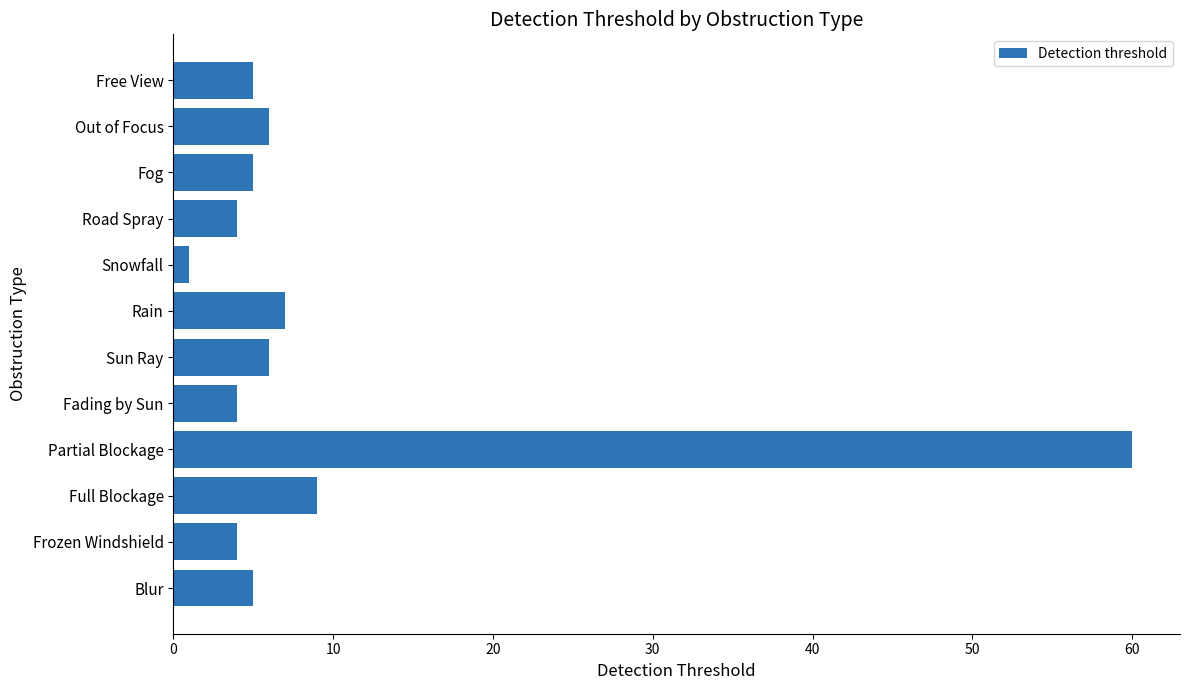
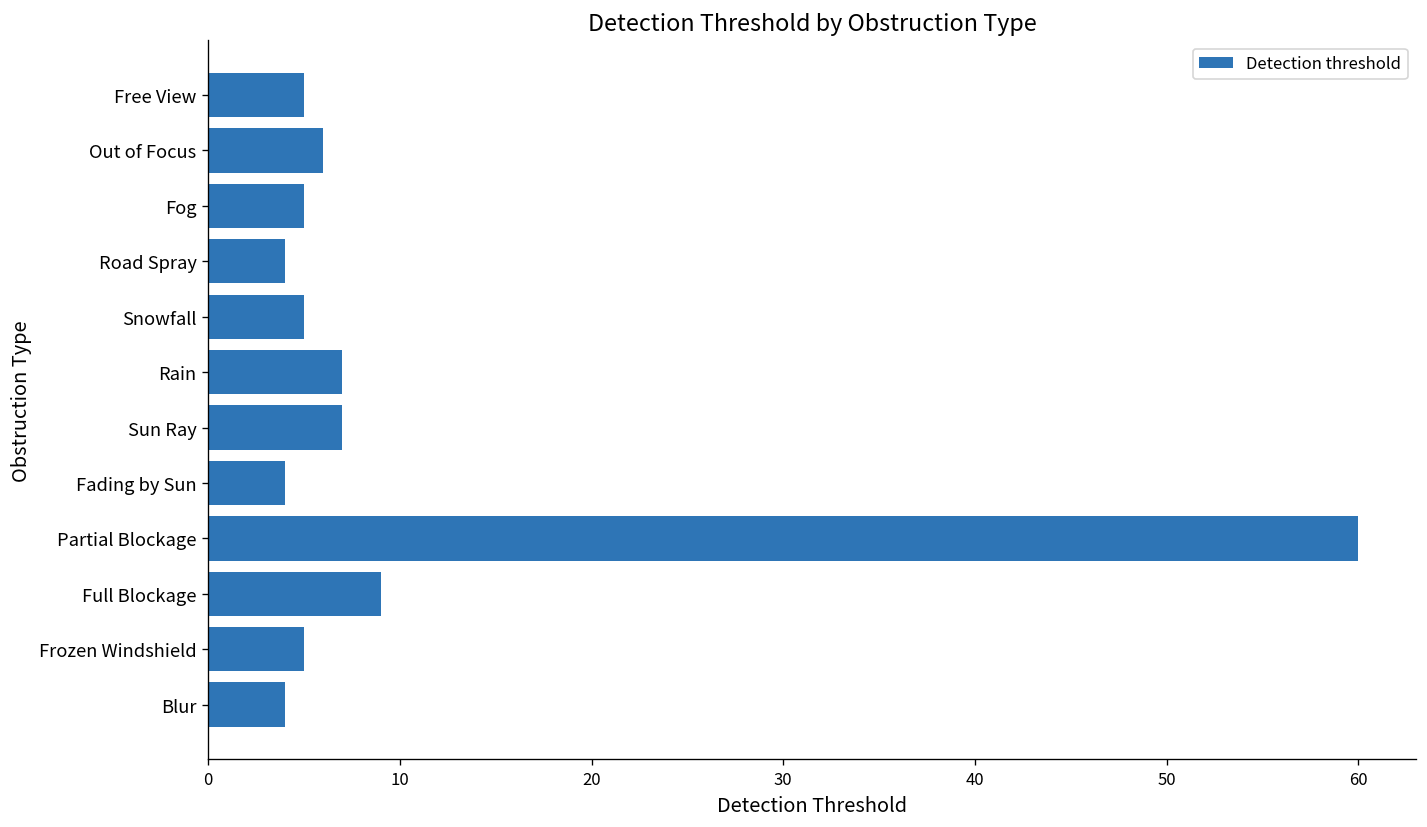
  {
    "Free View": 5,
    "Out of Focus": 6,
    "Fog": 5,
    "Road Spray": 4,
-   "Snowfall": 1,
+   "Snowfall": 5,
    "Rain": 7,
-   "Sun Ray": 6,
+   "Sun Ray": 7,
    "Fading by Sun": 4,
    "Partial Blockage": 60,
    "Full Blockage": 9,
-   "Frozen Windshield": 4,
-   "Blur": 5
+   "Frozen Windshield": 5,
+   "Blur": 4
  }
